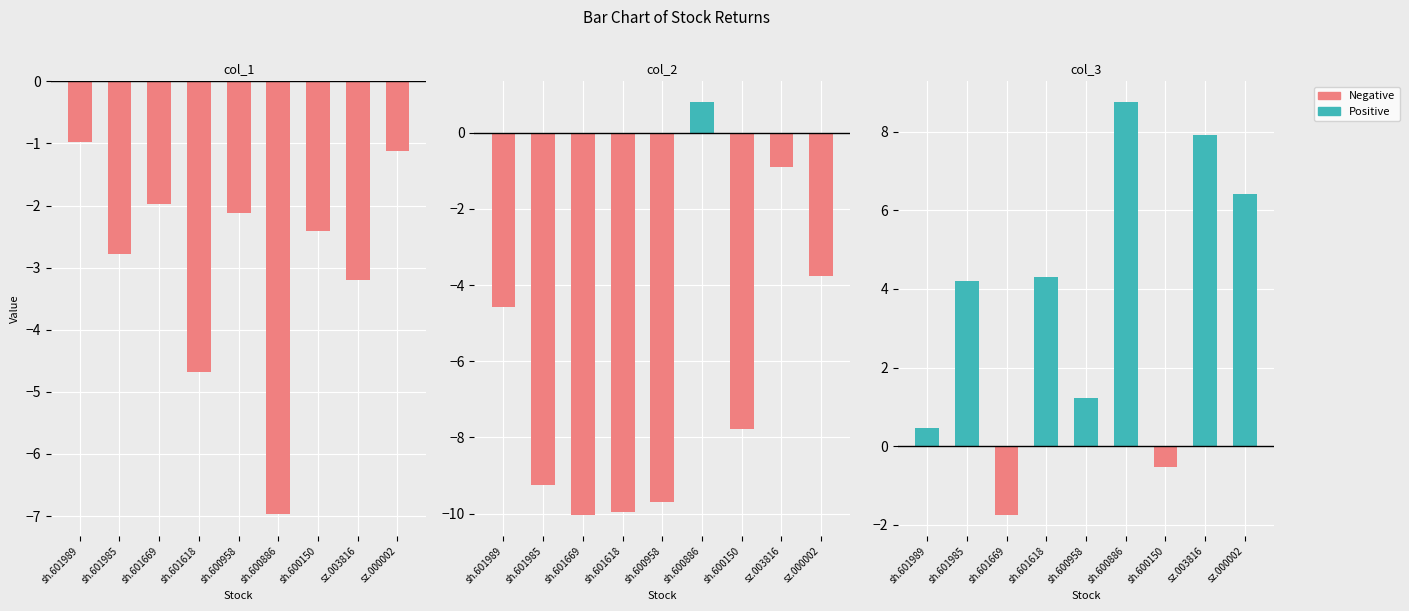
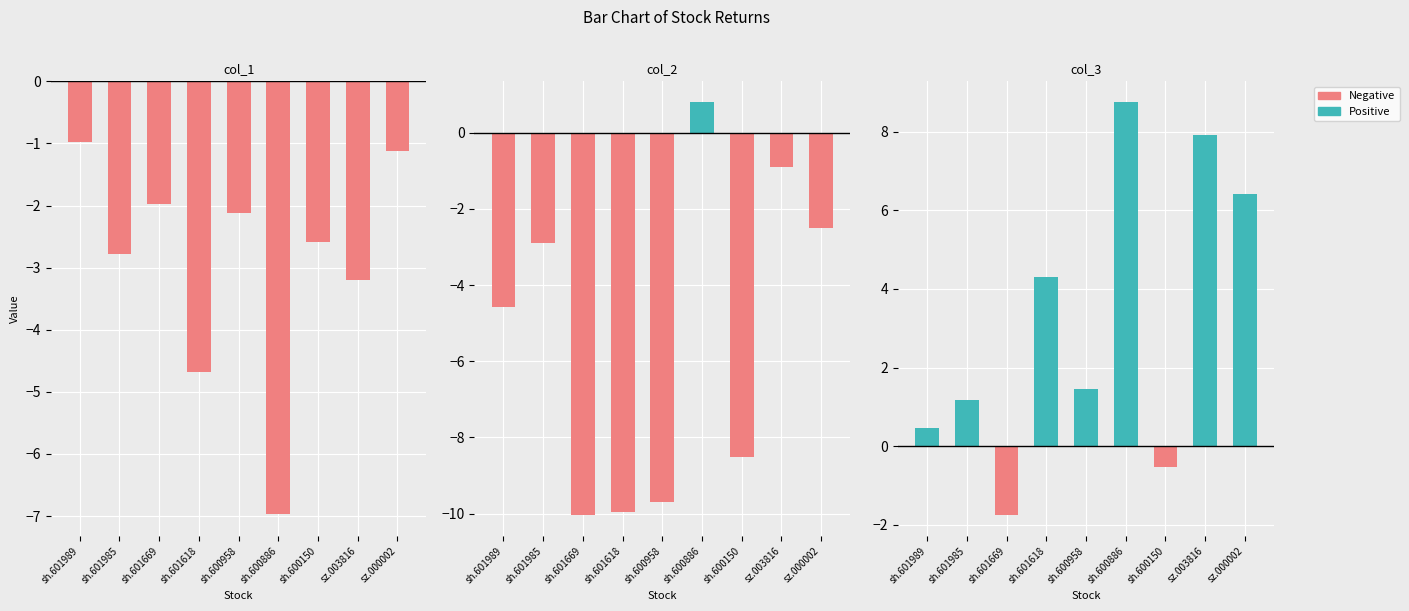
  {
    "col_1": {
      "sh.601989": -1.0,
      "sh.601985": -2.8,
      "sh.601669": -2.0,
      "sh.601618": -4.7,
      "sh.600958": -2.1,
      "sh.600886": -7.0,
-     "sh.600150": -2.4,
+     "sh.600150": -2.6,
      "sz.003816": -3.2,
      "sz.000002": -1.1
    },
    "col_2": {
      "sh.601989": -4.6,
-     "sh.601985": -9.3,
+     "sh.601985": -2.9,
      "sh.601669": -10.0,
      "sh.601618": -10.0,
      "sh.600958": -9.7,
      "sh.600886": 0.8,
-     "sh.600150": -7.8,
+     "sh.600150": -8.5,
      "sz.003816": -0.9,
-     "sz.000002": -3.8
+     "sz.000002": -2.5
    },
    "col_3": {
      "sh.601989": 0.5,
-     "sh.601985": 4.2,
+     "sh.601985": 1.2,
      "sh.601669": -1.8,
      "sh.601618": 4.3,
-     "sh.600958": 1.2,
+     "sh.600958": 1.4,
      "sh.600886": 8.8,
      "sh.600150": -0.5,
      "sz.003816": 7.9,
      "sz.000002": 6.4
    }
  }
